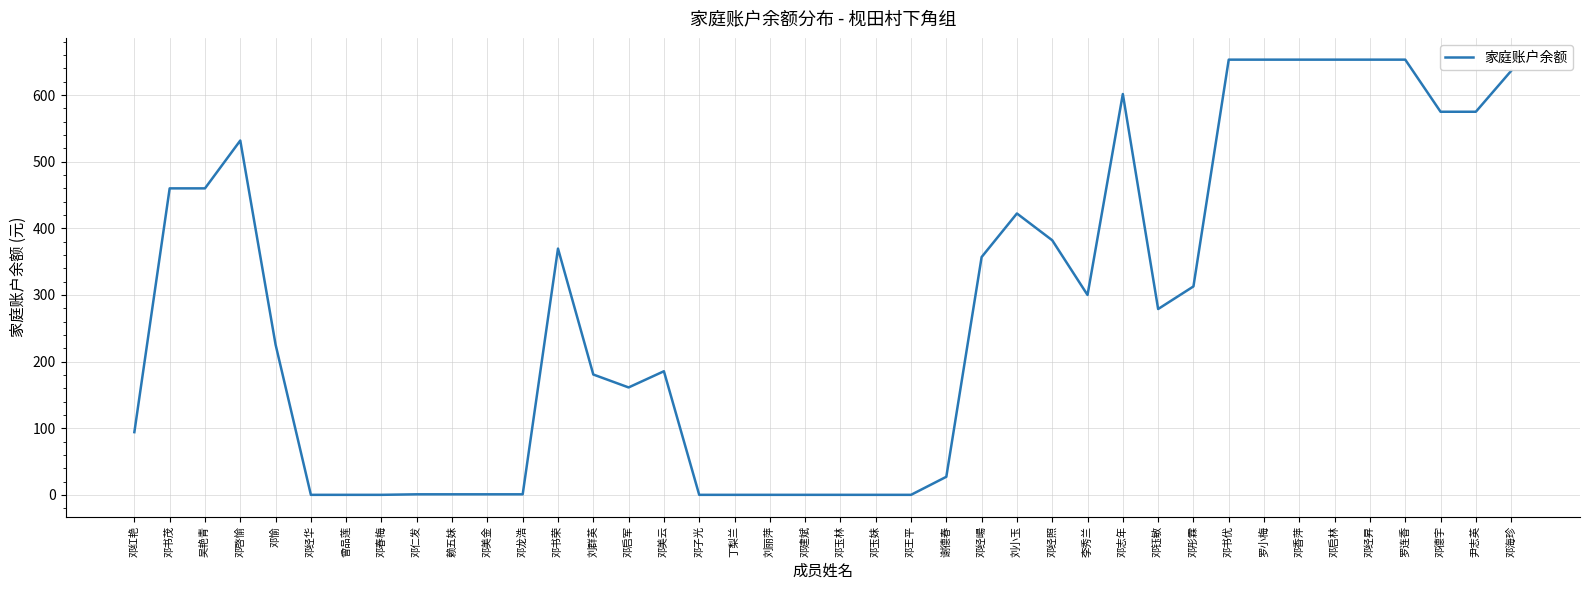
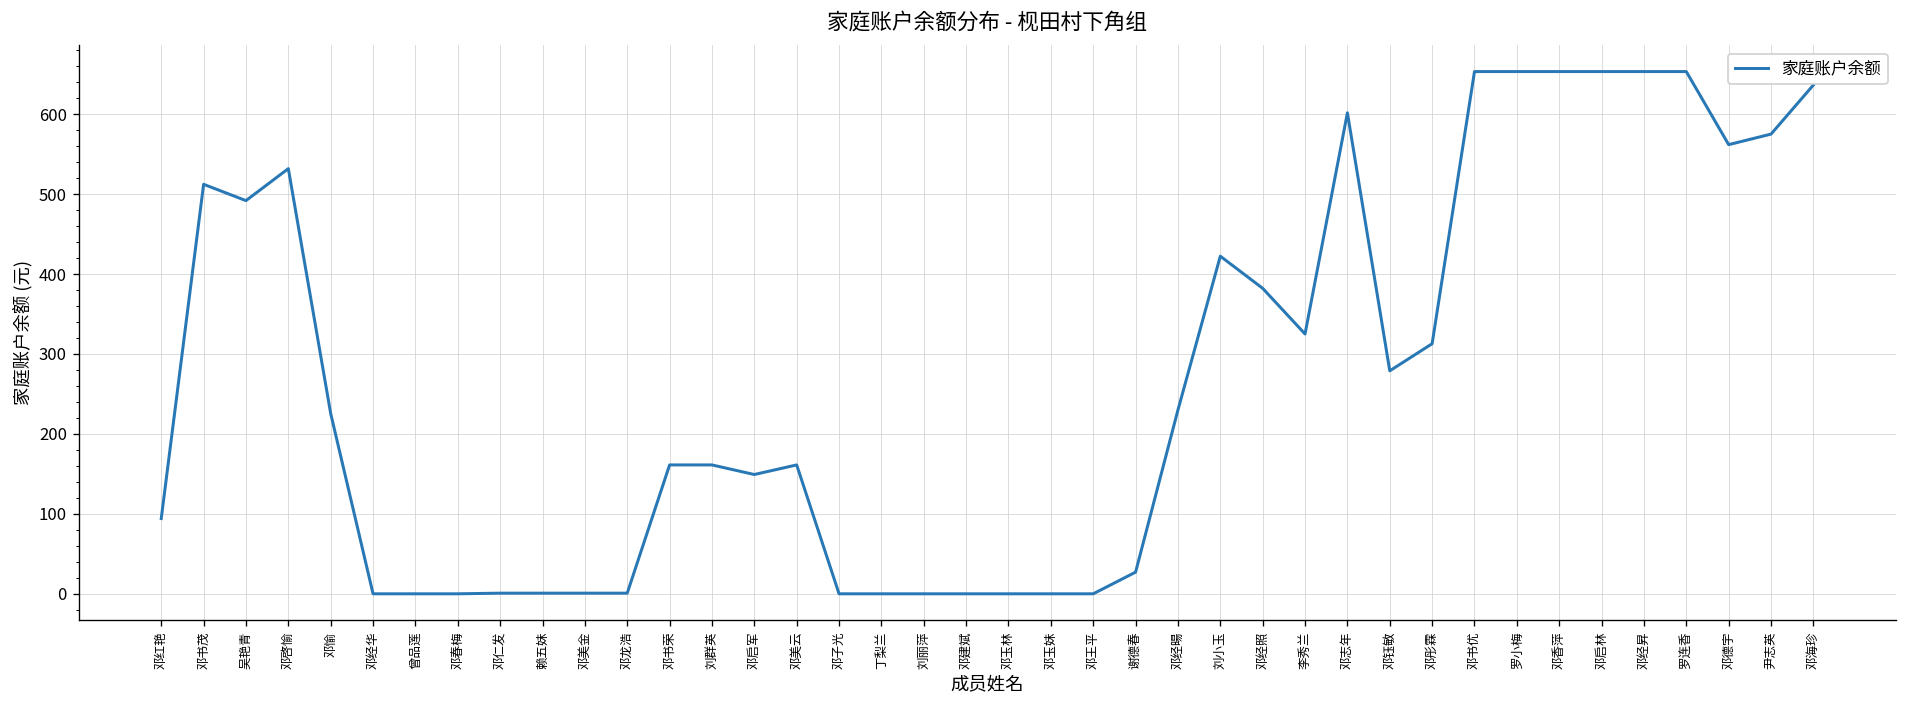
  {
    "邓红艳": 90,
-   "邓书茂": 460,
-   "吴艳青": 460,
+   "邓书茂": 510,
+   "吴艳青": 490,
    "邓啓愉": 530,
    "邓愉": 230,
    "邓经华": 0,
    "曾品莲": 0,
    "邓春梅": 0,
    "邓仁发": 0,
    "赖五妹": 0,
    "邓美金": 0,
    "邓龙浩": 0,
-   "邓书荣": 370,
-   "刘群英": 180,
-   "邓启军": 160,
-   "邓美云": 190,
+   "邓书荣": 160,
+   "刘群英": 160,
+   "邓启军": 150,
+   "邓美云": 160,
    "邓子光": 0,
    "丁梨兰": 0,
    "刘丽萍": 0,
    "邓建斌": 0,
    "邓玉林": 0,
    "邓玉妹": 0,
    "邓王平": 0,
    "谢德春": 30,
-   "邓经暘": 360,
+   "邓经暘": 230,
    "刘小玉": 420,
    "邓经照": 380,
-   "李秀兰": 300,
+   "李秀兰": 330,
    "邓志年": 600,
    "邓钰敏": 280,
    "邓彤霖": 310,
    "邓书优": 650,
    "罗小梅": 650,
    "邓香萍": 650,
    "邓启林": 650,
    "邓经昇": 650,
    "罗连香": 650,
-   "邓德宇": 580,
+   "邓德宇": 560,
    "尹志英": 580,
    "邓海珍": 640
  }
